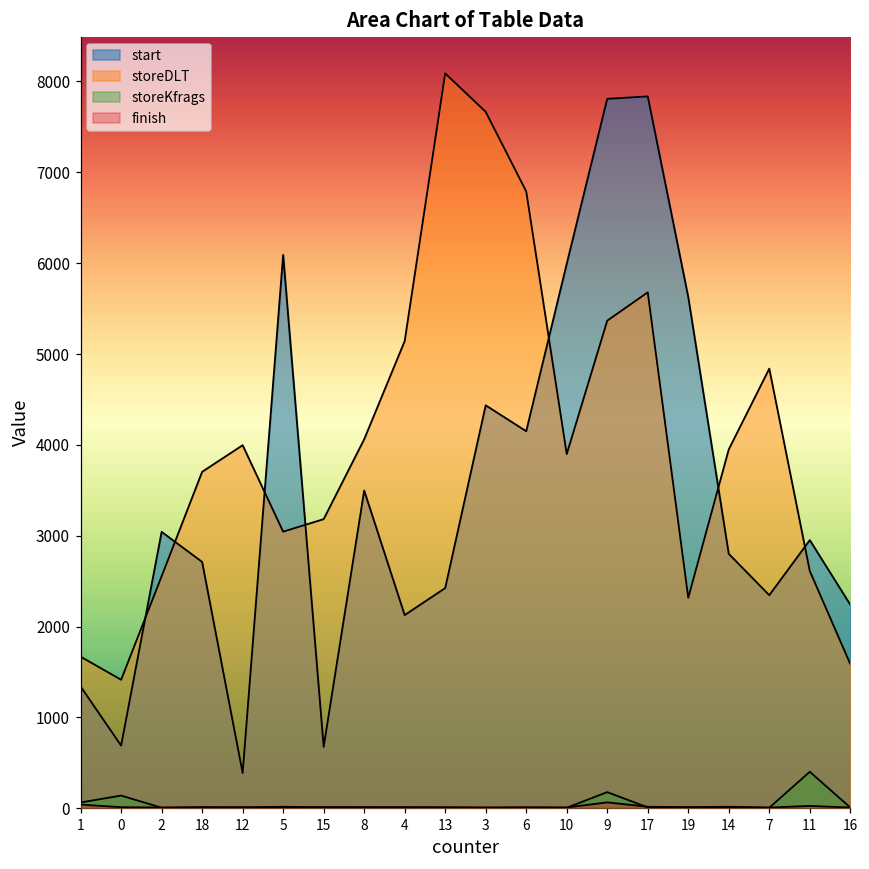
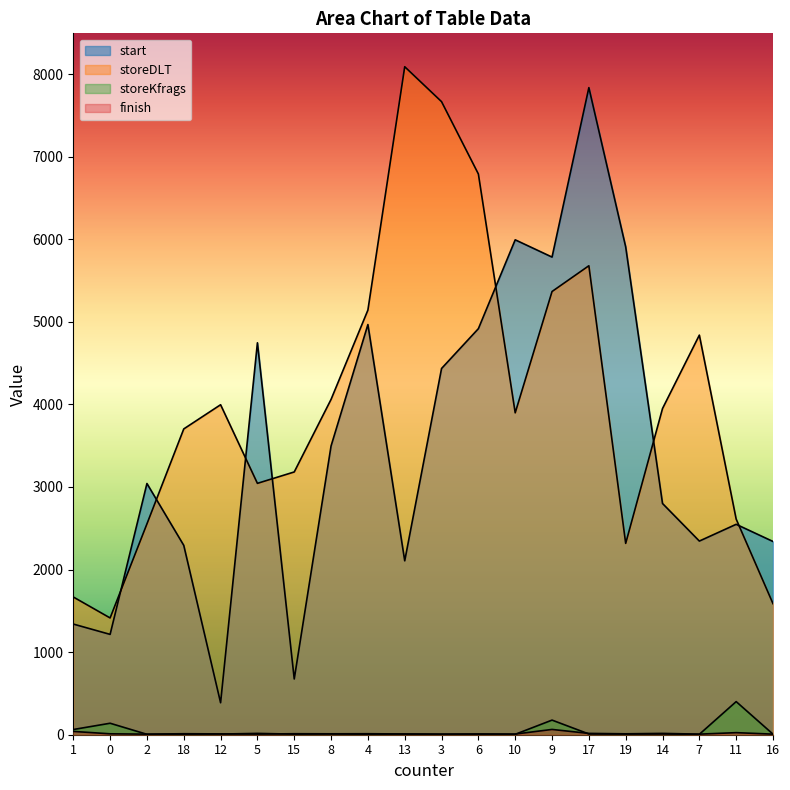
  {
    "start": {
      "1": 1300,
-     "0": 700,
+     "0": 1200,
      "2": 3000,
-     "18": 2700,
+     "18": 2300,
      "12": 400,
-     "5": 6100,
+     "5": 4700,
      "15": 700,
      "8": 3500,
-     "4": 2100,
-     "13": 2400,
+     "4": 5000,
+     "13": 2100,
      "3": 4400,
-     "6": 4200,
+     "6": 4900,
      "10": 6000,
-     "9": 7800,
+     "9": 5800,
      "17": 7800,
-     "19": 5600,
+     "19": 5900,
      "14": 2800,
      "7": 2300,
-     "11": 3000,
-     "16": 2200
+     "11": 2500,
+     "16": 2300
    },
    "storeKfrags": {
      "0": 100,
      "9": 200,
      "11": 400
    }
  }
